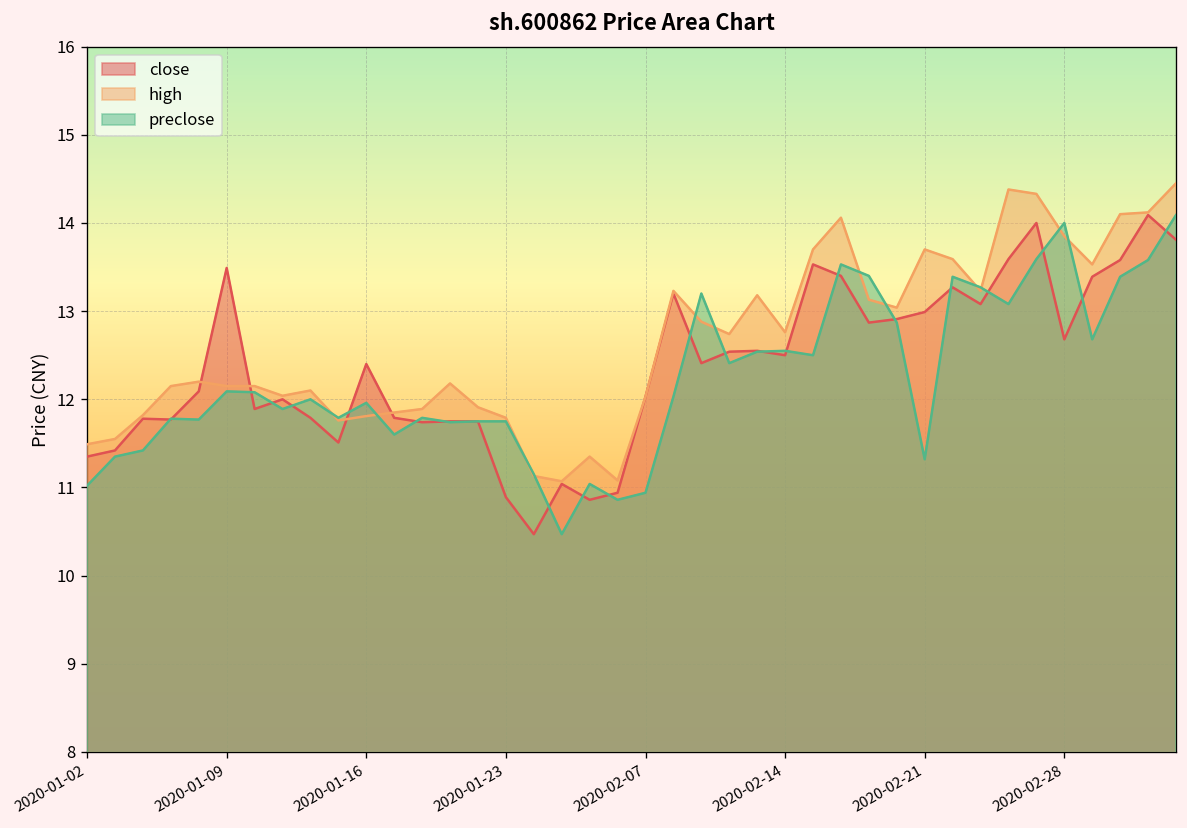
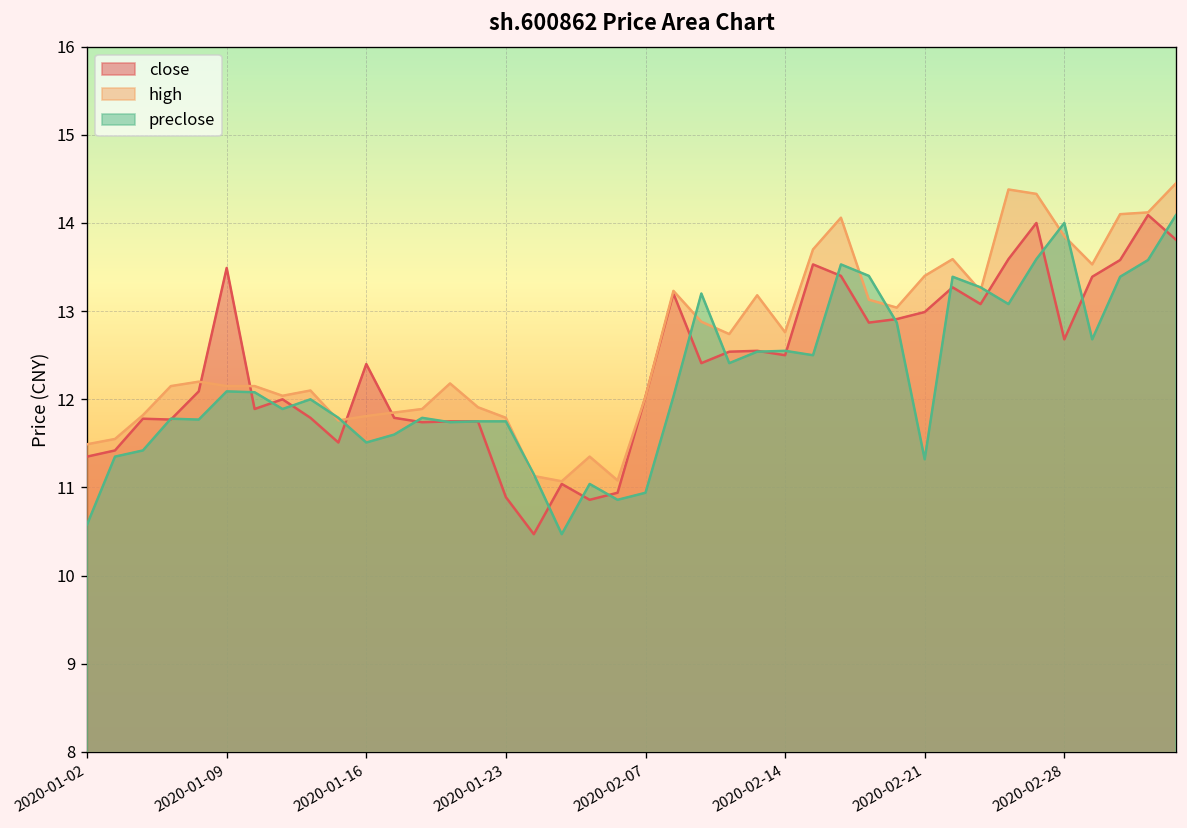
  {
    "close": {
      "2020-01-02": 11.4,
      "2020-01-09": 13.5,
      "2020-01-16": 12.4,
      "2020-01-23": 10.9,
      "2020-02-14": 12.5,
      "2020-02-21": 13.0,
      "2020-02-28": 12.7
    },
    "high": {
      "2020-01-02": 11.5,
      "2020-01-09": 12.2,
      "2020-01-16": 11.8,
      "2020-01-23": 11.8,
      "2020-02-14": 12.8,
-     "2020-02-21": 13.7,
+     "2020-02-21": 13.4,
      "2020-02-28": 13.9
    },
    "preclose": {
-     "2020-01-02": 11.0,
+     "2020-01-02": 10.6,
      "2020-01-09": 12.1,
-     "2020-01-16": 12.0,
+     "2020-01-16": 11.5,
      "2020-01-23": 11.8,
      "2020-02-07": 10.9,
      "2020-02-14": 12.6,
      "2020-02-21": 11.3,
      "2020-02-28": 14.0
    }
  }
